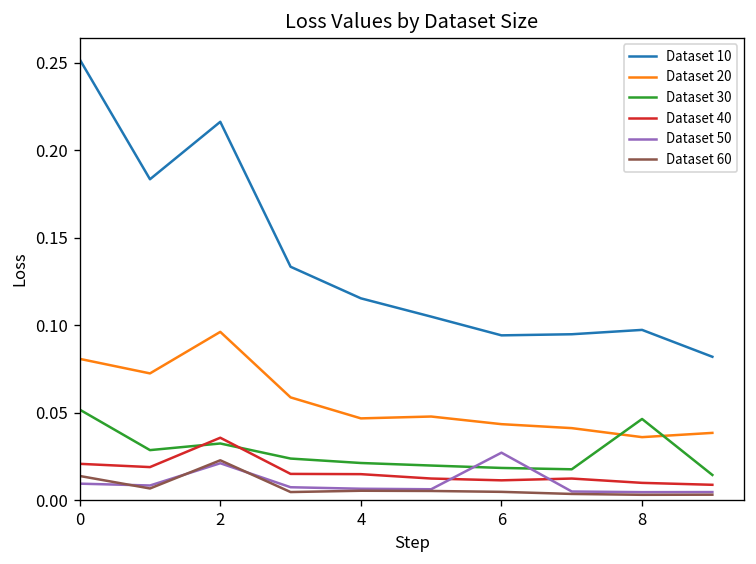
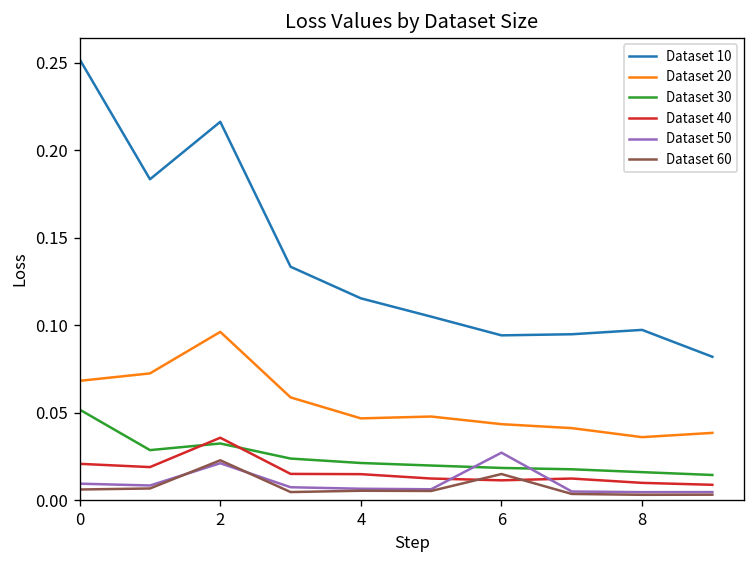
  {
    "Dataset 10": {
      "0": 0.252,
      "2": 0.216,
      "4": 0.115,
      "6": 0.094,
      "8": 0.097
    },
    "Dataset 20": {
-     "0": 0.081,
+     "0": 0.068,
      "2": 0.096,
      "4": 0.047,
      "6": 0.043,
      "8": 0.036
    },
    "Dataset 30": {
      "0": 0.052,
      "2": 0.032,
      "4": 0.021,
      "6": 0.018,
-     "8": 0.046
+     "8": 0.016
    },
    "Dataset 40": {
      "0": 0.021,
      "2": 0.036,
      "4": 0.015,
      "6": 0.011,
      "8": 0.010
    },
    "Dataset 50": {
      "0": 0.009,
      "6": 0.027
    },
    "Dataset 60": {
-     "0": 0.014,
-     "6": 0.005
+     "0": 0.006,
+     "6": 0.015
    }
  }
